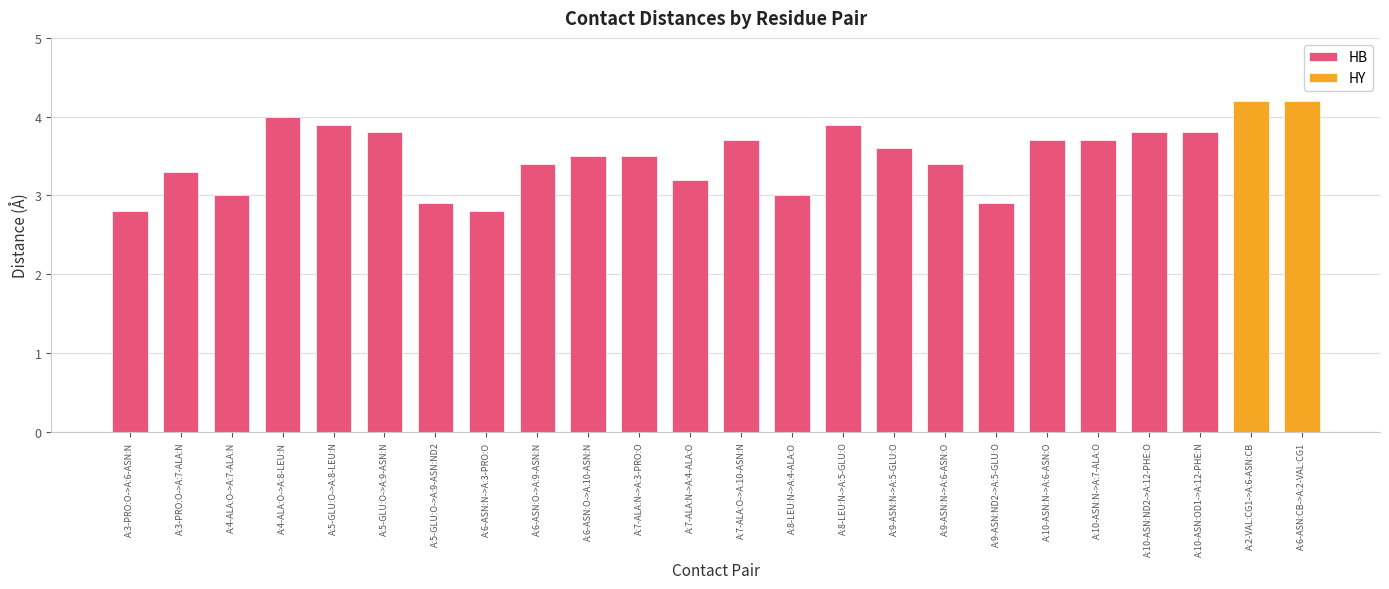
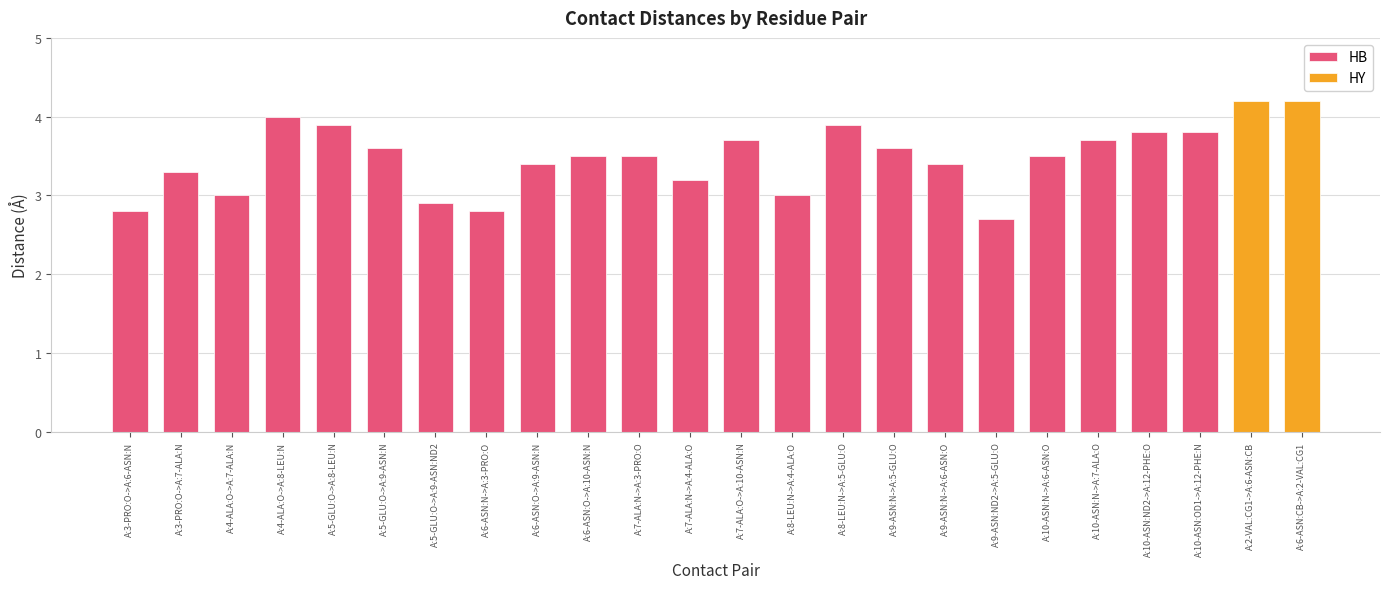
  {
    "HB": {
      "A:3-PRO:O->A:6-ASN:N": 2.8,
      "A:3-PRO:O->A:7-ALA:N": 3.3,
      "A:4-ALA:O->A:7-ALA:N": 3.0,
      "A:4-ALA:O->A:8-LEU:N": 4.0,
      "A:5-GLU:O->A:8-LEU:N": 3.9,
-     "A:5-GLU:O->A:9-ASN:N": 3.8,
+     "A:5-GLU:O->A:9-ASN:N": 3.6,
      "A:5-GLU:O->A:9-ASN:ND2": 2.9,
      "A:6-ASN:N->A:3-PRO:O": 2.8,
      "A:6-ASN:O->A:9-ASN:N": 3.4,
      "A:6-ASN:O->A:10-ASN:N": 3.5,
      "A:7-ALA:N->A:3-PRO:O": 3.5,
      "A:7-ALA:N->A:4-ALA:O": 3.2,
      "A:7-ALA:O->A:10-ASN:N": 3.7,
      "A:8-LEU:N->A:4-ALA:O": 3.0,
      "A:8-LEU:N->A:5-GLU:O": 3.9,
      "A:9-ASN:N->A:5-GLU:O": 3.6,
      "A:9-ASN:N->A:6-ASN:O": 3.4,
-     "A:9-ASN:ND2->A:5-GLU:O": 2.9,
-     "A:10-ASN:N->A:6-ASN:O": 3.7,
+     "A:9-ASN:ND2->A:5-GLU:O": 2.7,
+     "A:10-ASN:N->A:6-ASN:O": 3.5,
      "A:10-ASN:N->A:7-ALA:O": 3.7,
      "A:10-ASN:ND2->A:12-PHE:O": 3.8,
      "A:10-ASN:OD1->A:12-PHE:N": 3.8
    },
    "HY": {
      "A:2-VAL:CG1->A:6-ASN:CB": 4.2,
      "A:6-ASN:CB->A:2-VAL:CG1": 4.2
    }
  }
